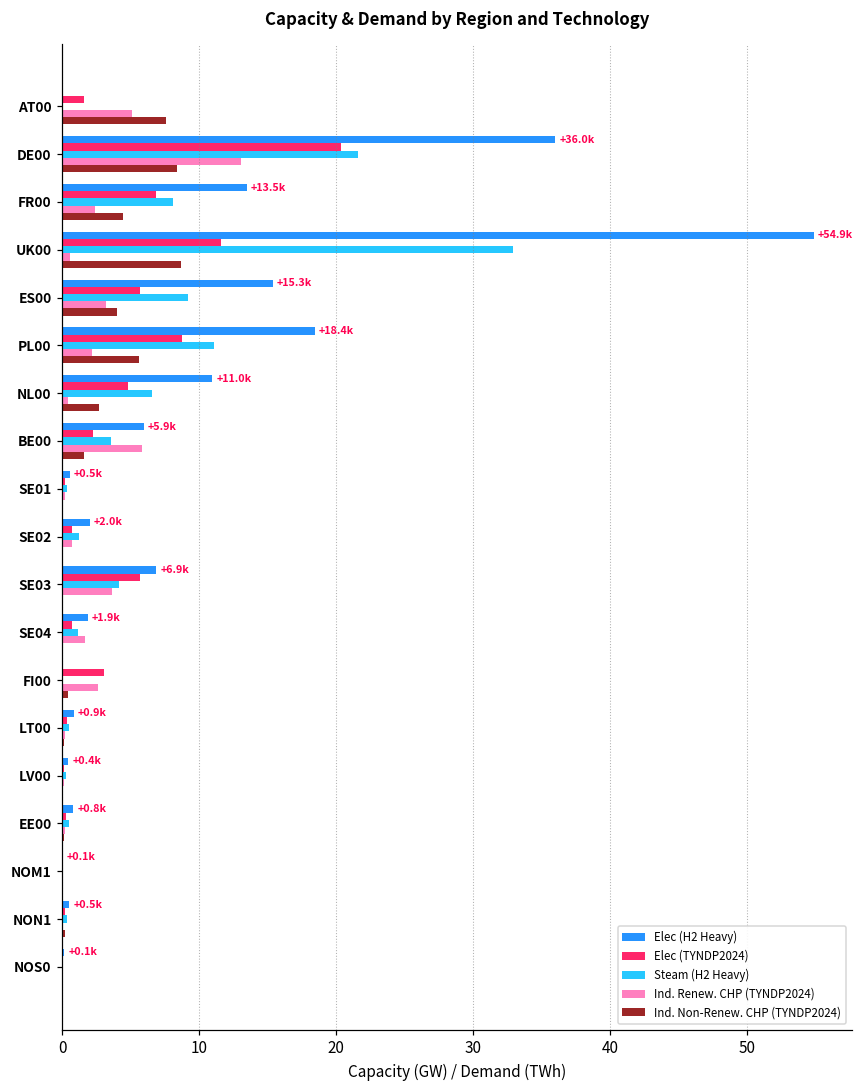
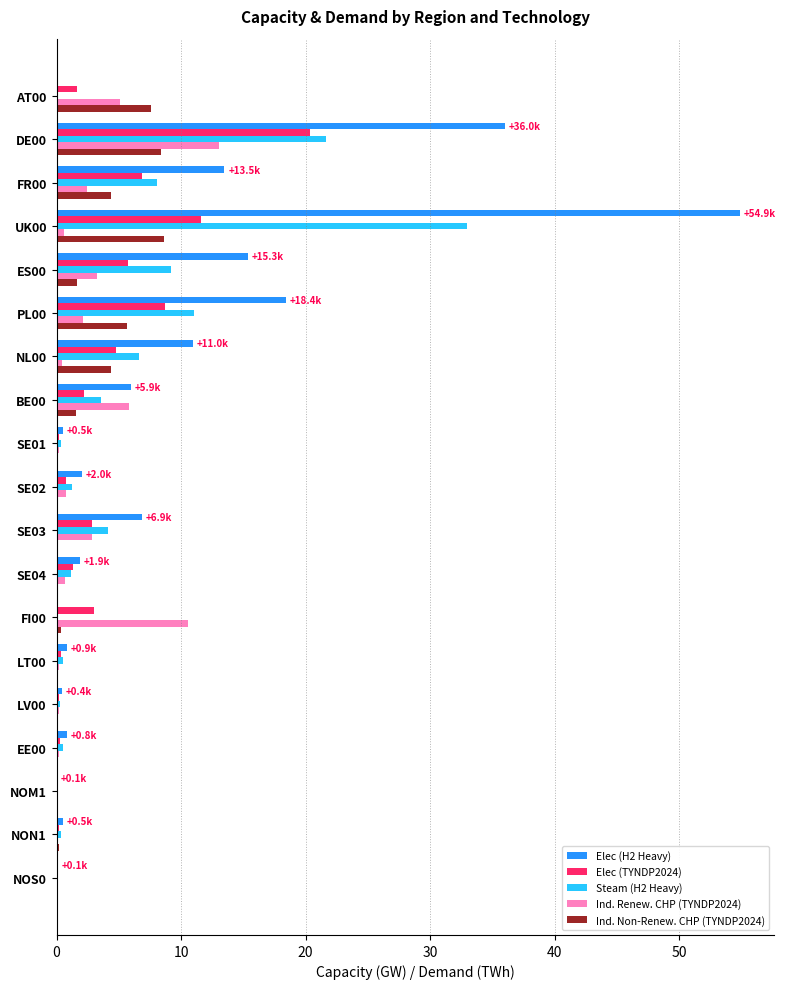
  {
    "Elec (TYNDP2024)": {
      "AT00": 1.6,
      "DE00": 20.3,
      "FR00": 6.8,
      "UK00": 11.6,
      "ES00": 5.7,
      "PL00": 8.7,
      "NL00": 4.8,
      "BE00": 2.2,
      "SE02": 0.7,
-     "SE03": 5.7,
-     "SE04": 0.7,
+     "SE03": 2.8,
+     "SE04": 1.4,
      "FI00": 3.0,
      "LT00": 0.3,
      "EE00": 0.3
    },
    "Steam (H2 Heavy)": {
      "AT00": 0.0,
      "DE00": 21.6,
      "FR00": 8.1,
      "UK00": 32.9,
      "ES00": 9.2,
      "PL00": 11.1,
      "NL00": 6.6,
      "BE00": 3.6,
      "SE01": 0.3,
      "SE02": 1.2,
      "SE03": 4.1,
      "SE04": 1.1,
      "FI00": 0.0,
      "LT00": 0.5,
      "LV00": 0.3,
      "EE00": 0.5,
      "NON1": 0.3
    },
    "Ind. Renew. CHP (TYNDP2024)": {
      "AT00": 5.1,
      "DE00": 13.1,
      "FR00": 2.4,
      "UK00": 0.6,
      "ES00": 3.2,
      "PL00": 2.2,
      "NL00": 0.4,
      "BE00": 5.8,
      "SE02": 0.7,
-     "SE03": 3.6,
-     "SE04": 1.7,
-     "FI00": 2.6,
+     "SE03": 2.8,
+     "SE04": 0.7,
+     "FI00": 10.6,
      "LT00": 0.2,
      "NOM1": 0.0,
      "NON1": 0.0,
      "NOS0": 0.0
    },
    "Ind. Non-Renew. CHP (TYNDP2024)": {
      "AT00": 7.5,
      "DE00": 8.4,
      "FR00": 4.4,
      "UK00": 8.7,
-     "ES00": 4.0,
+     "ES00": 1.6,
      "PL00": 5.6,
-     "NL00": 2.7,
+     "NL00": 4.4,
      "BE00": 1.6,
      "SE01": 0.0,
      "SE02": 0.0,
      "SE03": 0.0,
      "SE04": 0.0,
      "FI00": 0.4,
      "LV00": 0.0
    }
  }
